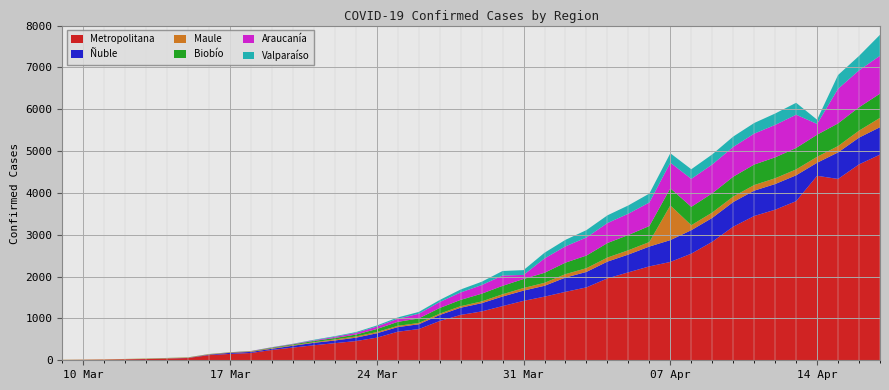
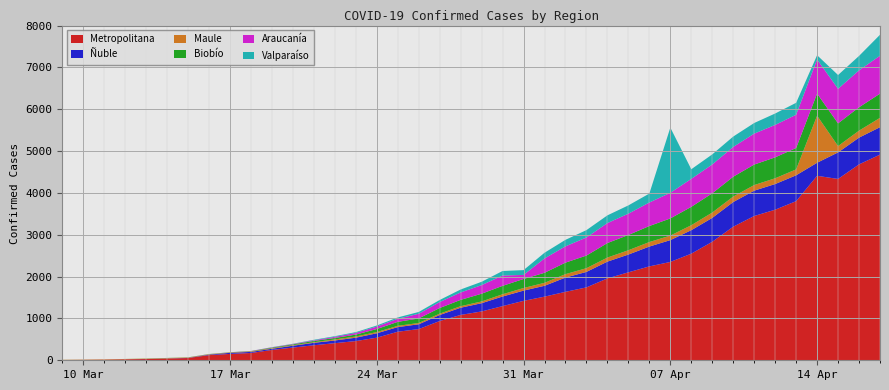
  {
    "Metropolitana": {
      "24 Mar": 500,
      "31 Mar": 1400,
      "07 Apr": 2400,
      "14 Apr": 4400
    },
    "Ñuble": {
      "31 Mar": 200,
      "07 Apr": 500,
      "14 Apr": 300
    },
    "Maule": {
      "31 Mar": 100,
-     "07 Apr": 800,
-     "14 Apr": 100
+     "07 Apr": 100,
+     "14 Apr": 1100
    },
    "Biobío": {
      "31 Mar": 200,
      "07 Apr": 400,
      "14 Apr": 500
    },
    "Araucanía": {
      "31 Mar": 100,
      "07 Apr": 600,
-     "14 Apr": 300
+     "14 Apr": 800
    },
    "Valparaíso": {
      "31 Mar": 100,
-     "07 Apr": 200,
+     "07 Apr": 1600,
      "14 Apr": 100
    }
  }
